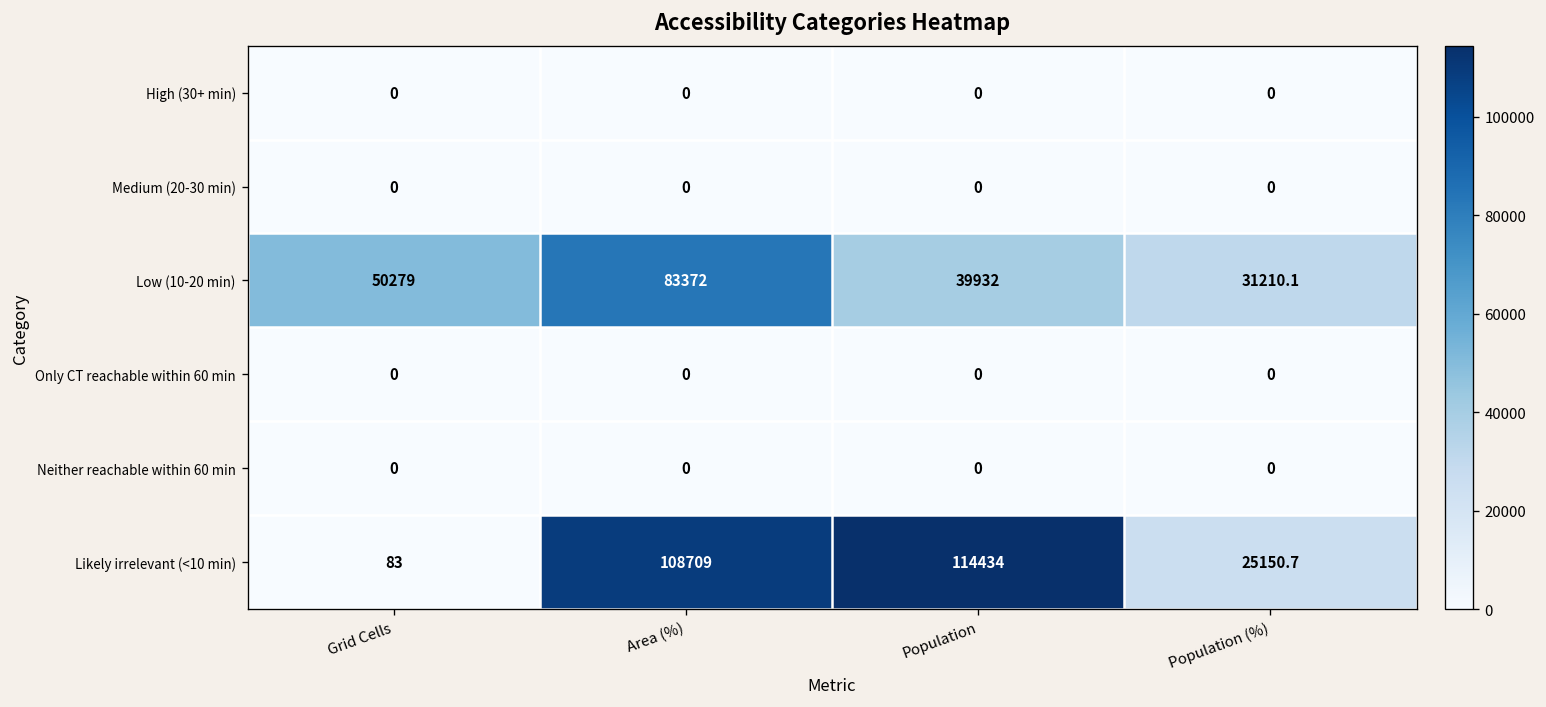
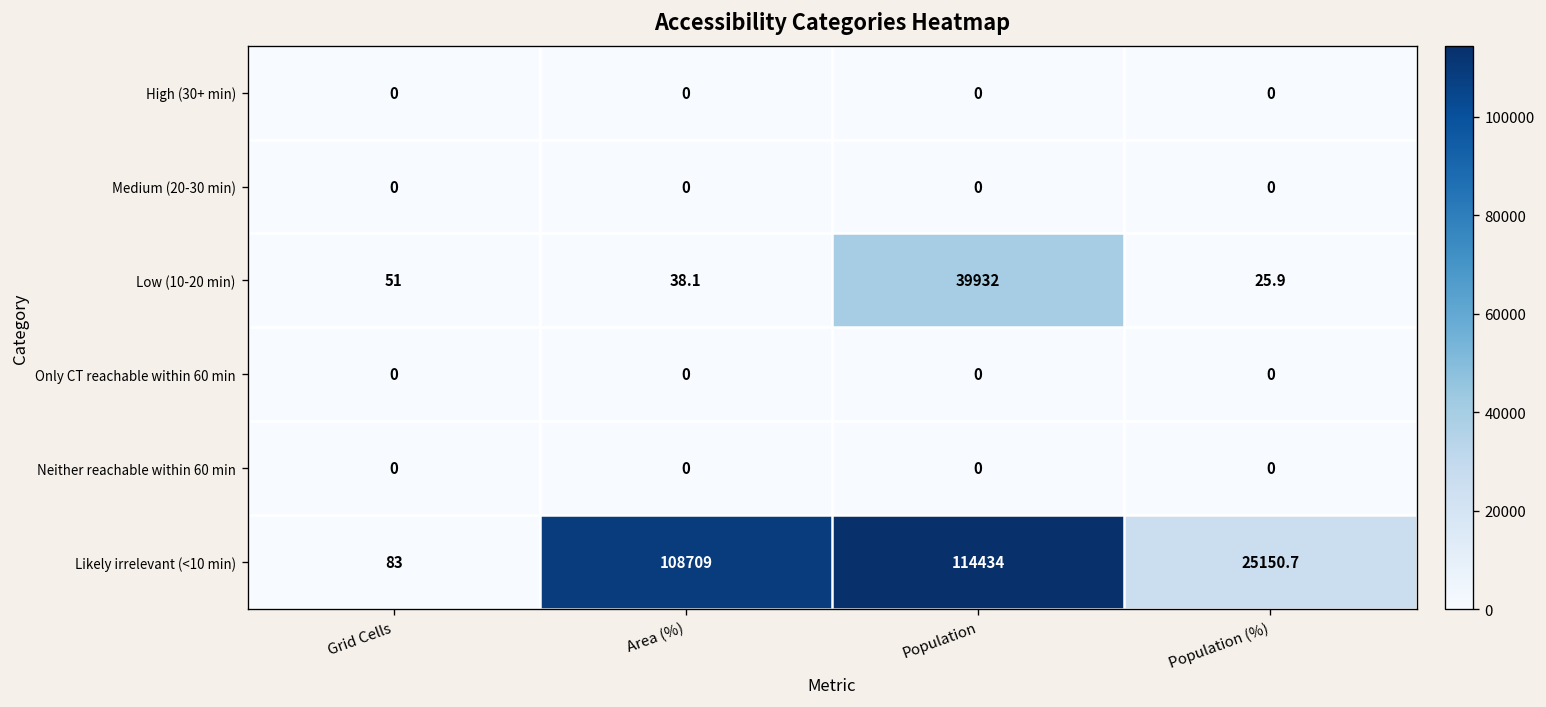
  {
    "High (30+ min)": {
      "Grid Cells": 0,
      "Area (%)": 0,
      "Population": 0,
      "Population (%)": 0
    },
    "Medium (20-30 min)": {
      "Grid Cells": 0,
      "Area (%)": 0,
      "Population": 0,
      "Population (%)": 0
    },
    "Low (10-20 min)": {
-     "Grid Cells": 50279,
-     "Area (%)": 83372,
+     "Grid Cells": 51,
+     "Area (%)": 38.1,
      "Population": 39932,
-     "Population (%)": 31210.1
+     "Population (%)": 25.9
    },
    "Only CT reachable within 60 min": {
      "Grid Cells": 0,
      "Area (%)": 0,
      "Population": 0,
      "Population (%)": 0
    },
    "Neither reachable within 60 min": {
      "Grid Cells": 0,
      "Area (%)": 0,
      "Population": 0,
      "Population (%)": 0
    },
    "Likely irrelevant (<10 min)": {
      "Grid Cells": 83,
      "Area (%)": 108709,
      "Population": 114434,
      "Population (%)": 25150.7
    }
  }
